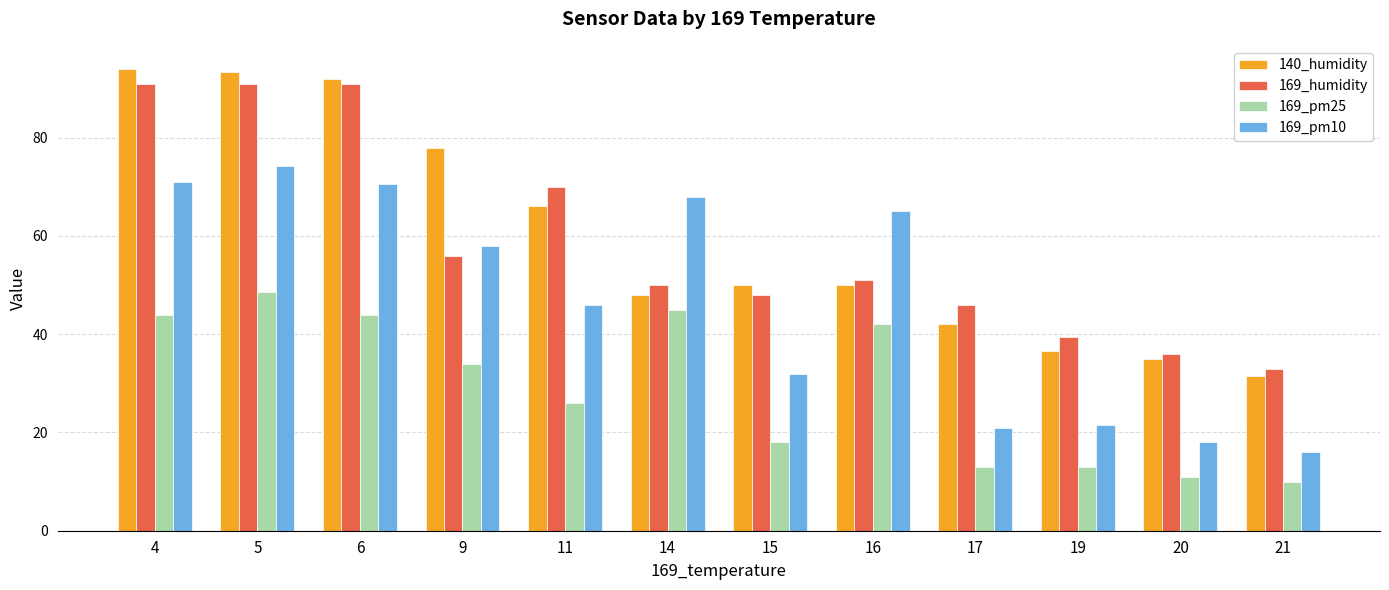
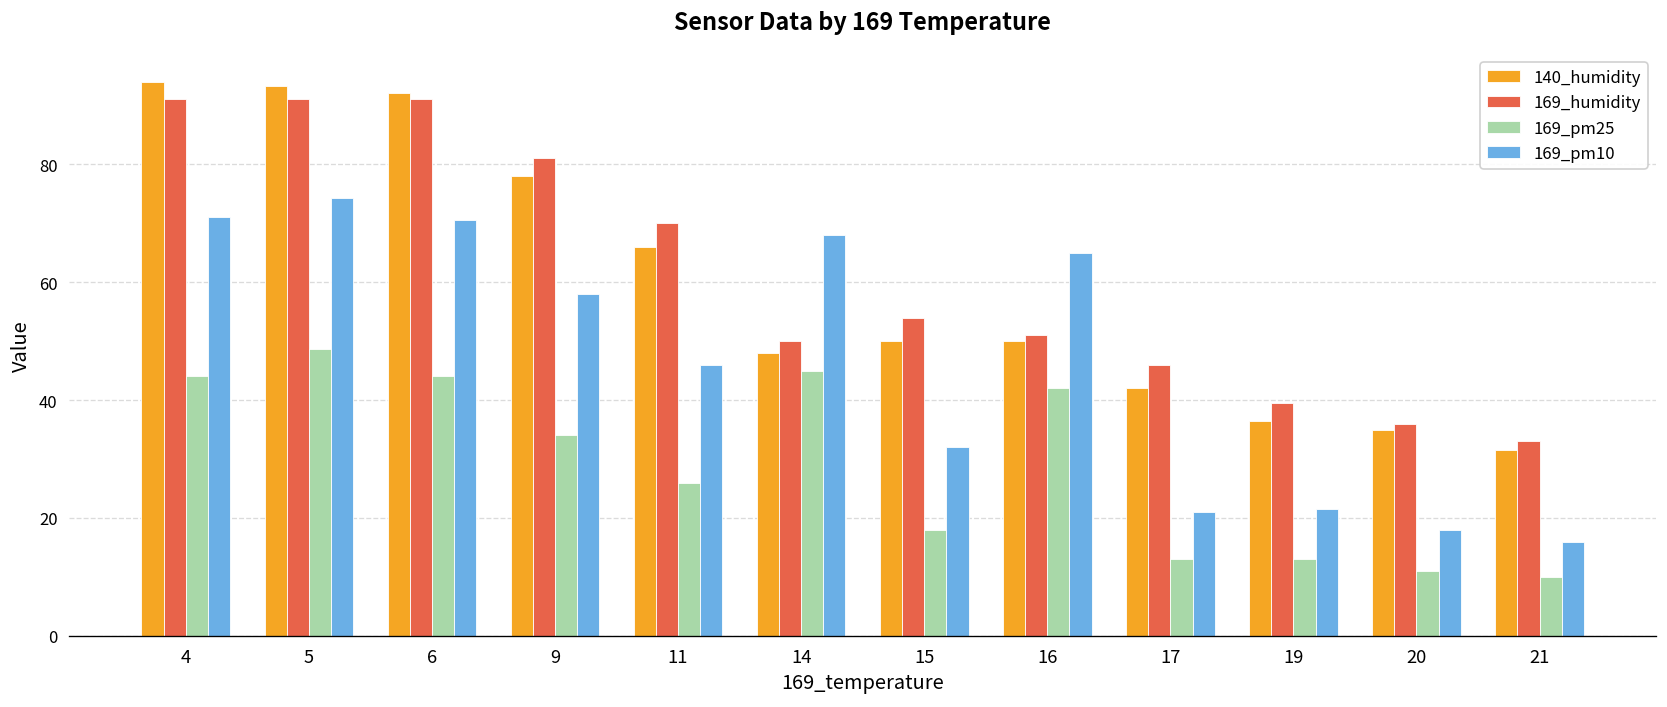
  {
    "140_humidity": {
      "4": 94,
      "5": 93,
      "6": 92,
      "9": 78,
      "11": 66,
      "14": 48,
      "15": 50,
      "16": 50,
      "17": 42,
      "19": 37,
      "20": 35,
      "21": 32
    },
    "169_humidity": {
      "4": 91,
      "5": 91,
      "6": 91,
-     "9": 56,
+     "9": 81,
      "11": 70,
      "14": 50,
-     "15": 48,
+     "15": 54,
      "16": 51,
      "17": 46,
      "19": 40,
      "20": 36,
      "21": 33
    },
    "169_pm25": {
      "4": 44,
      "5": 49,
      "6": 44,
      "9": 34,
      "11": 26,
      "14": 45,
      "15": 18,
      "16": 42,
      "17": 13,
      "19": 13,
      "20": 11,
      "21": 10
    },
    "169_pm10": {
      "4": 71,
      "5": 74,
      "6": 71,
      "9": 58,
      "11": 46,
      "14": 68,
      "15": 32,
      "16": 65,
      "17": 21,
      "19": 22,
      "20": 18,
      "21": 16
    }
  }
